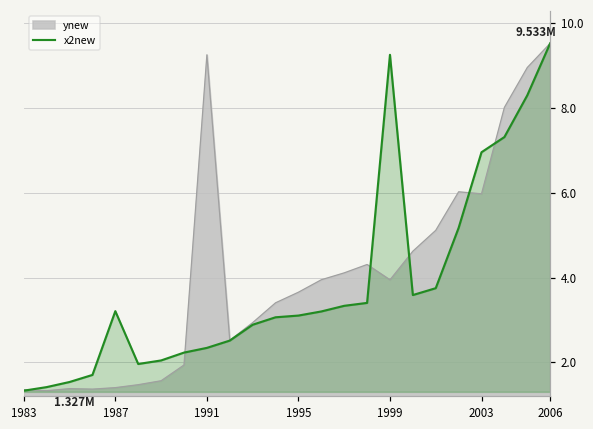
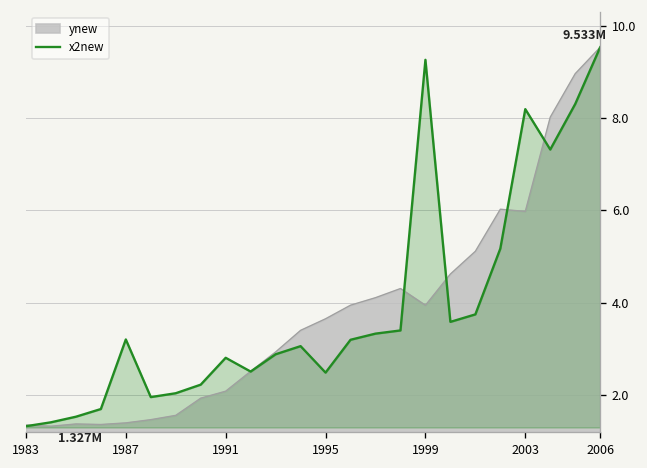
  {
    "ynew": {
      "1987": 1.4,
-     "1991": 9.3,
+     "1991": 2.1,
      "1995": 3.7,
      "1999": 3.9,
      "2003": 6.0
    },
    "x2new": {
      "1987": 3.2,
-     "1991": 2.3,
-     "1995": 3.1,
+     "1991": 2.8,
+     "1995": 2.5,
      "1999": 9.3,
-     "2003": 7.0
+     "2003": 8.2
    }
  }
